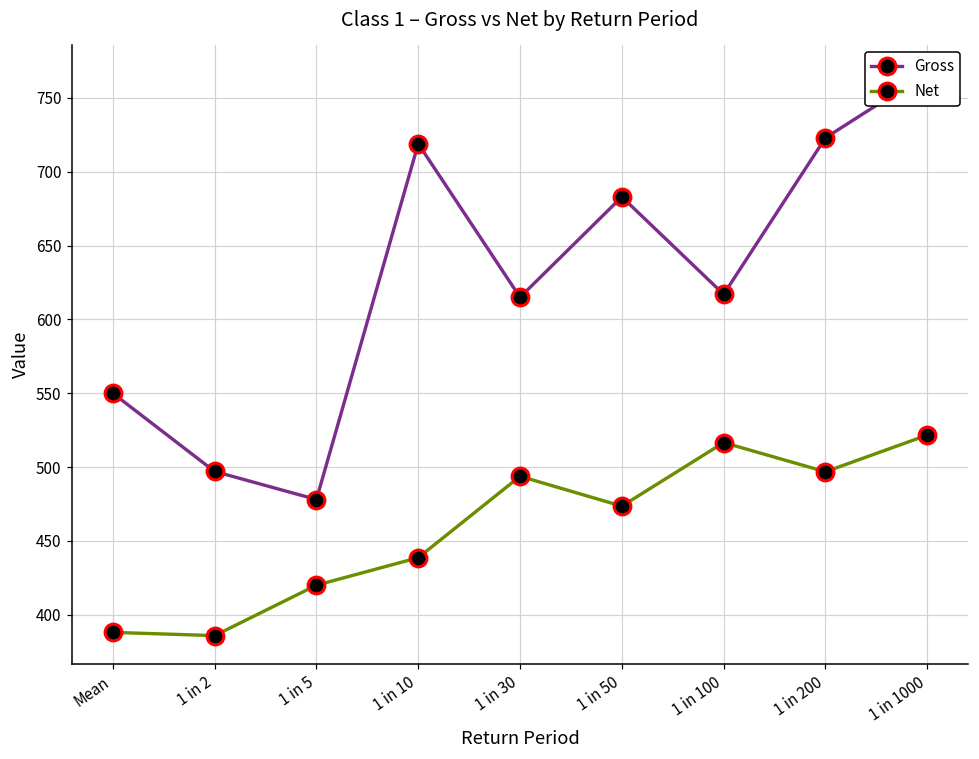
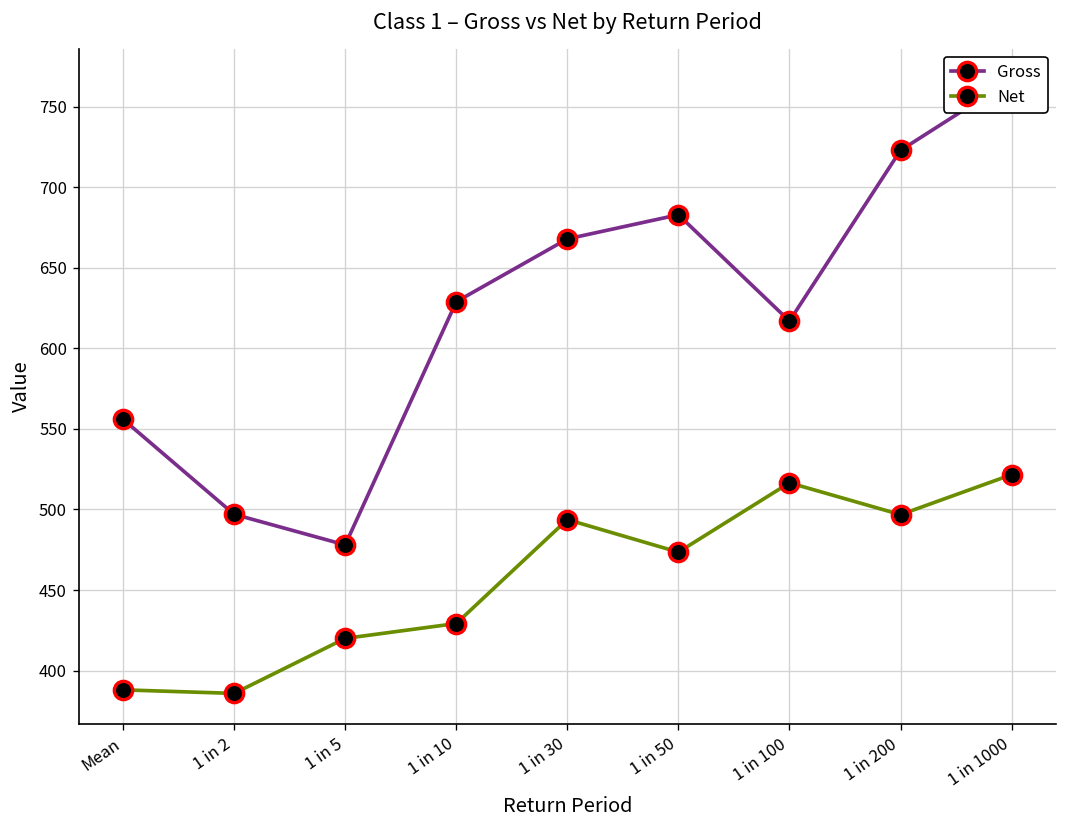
  {
    "Gross": {
-     "Mean": 550,
+     "Mean": 556,
      "1 in 2": 497,
      "1 in 5": 478,
-     "1 in 10": 719,
-     "1 in 30": 615,
+     "1 in 10": 629,
+     "1 in 30": 668,
      "1 in 50": 683,
      "1 in 100": 617,
      "1 in 200": 723
    },
    "Net": {
      "Mean": 388,
      "1 in 2": 386,
      "1 in 5": 420,
-     "1 in 10": 439,
+     "1 in 10": 429,
      "1 in 30": 494,
      "1 in 50": 474,
      "1 in 100": 517,
      "1 in 200": 497,
      "1 in 1000": 522
    }
  }
